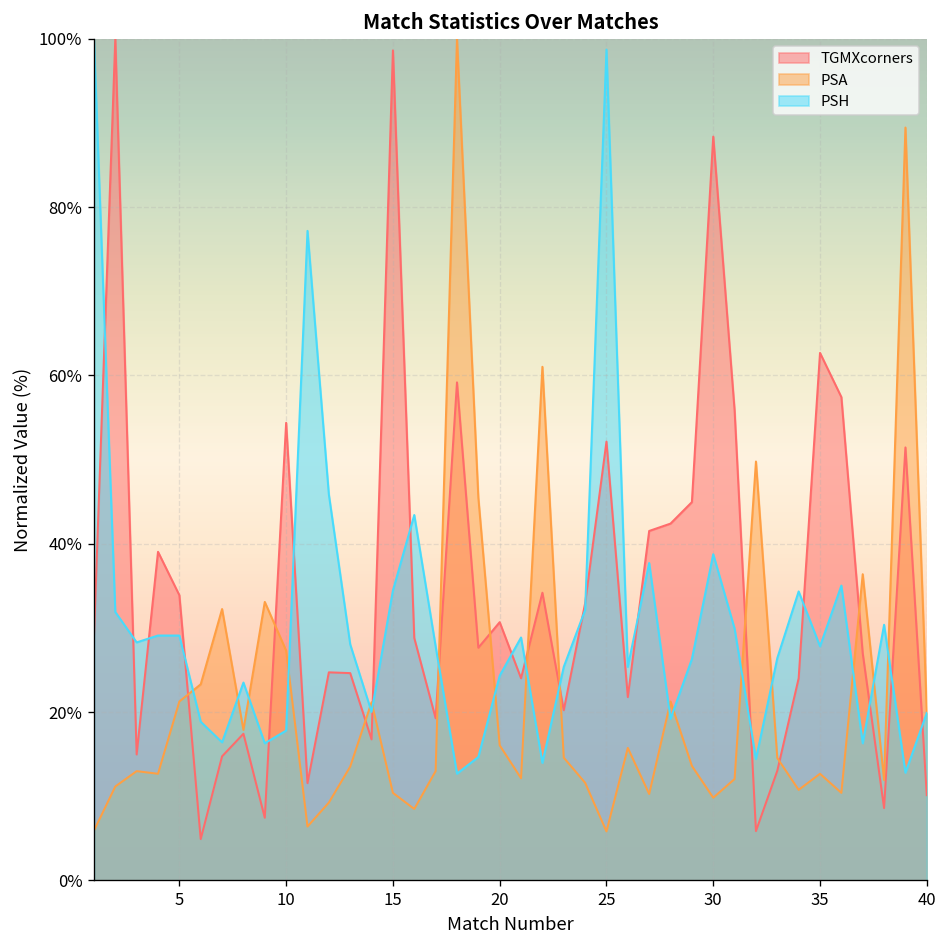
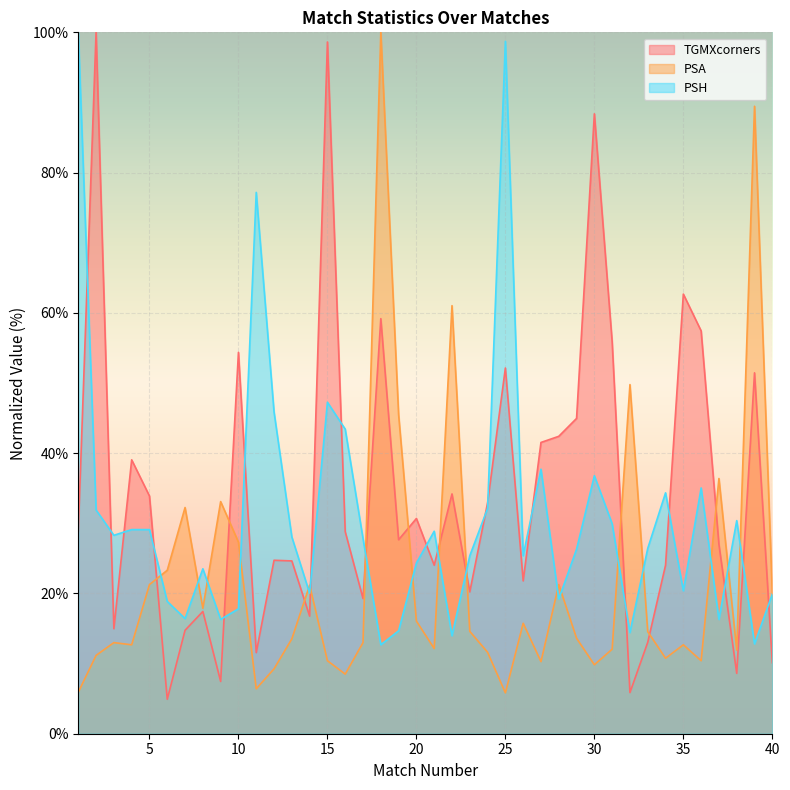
  {
    "PSH": {
      "5": "29%",
      "10": "18%",
-     "15": "34%",
+     "15": "47%",
      "20": "24%",
      "25": "99%",
-     "30": "39%",
-     "35": "28%"
+     "30": "37%",
+     "35": "20%"
    }
  }
